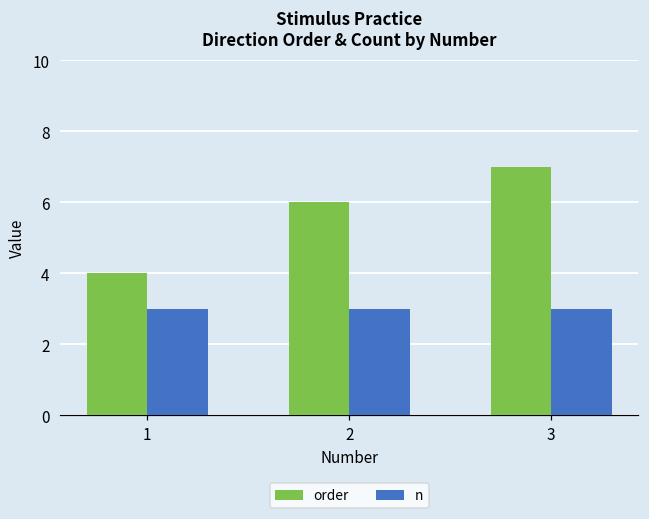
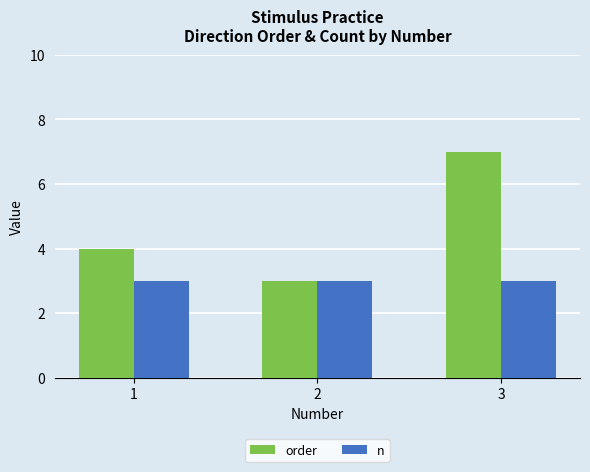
  {
    "order": {
      "1": 4,
-     "2": 6,
+     "2": 3,
      "3": 7
    },
    "n": {
      "1": 3,
      "2": 3,
      "3": 3
    }
  }
